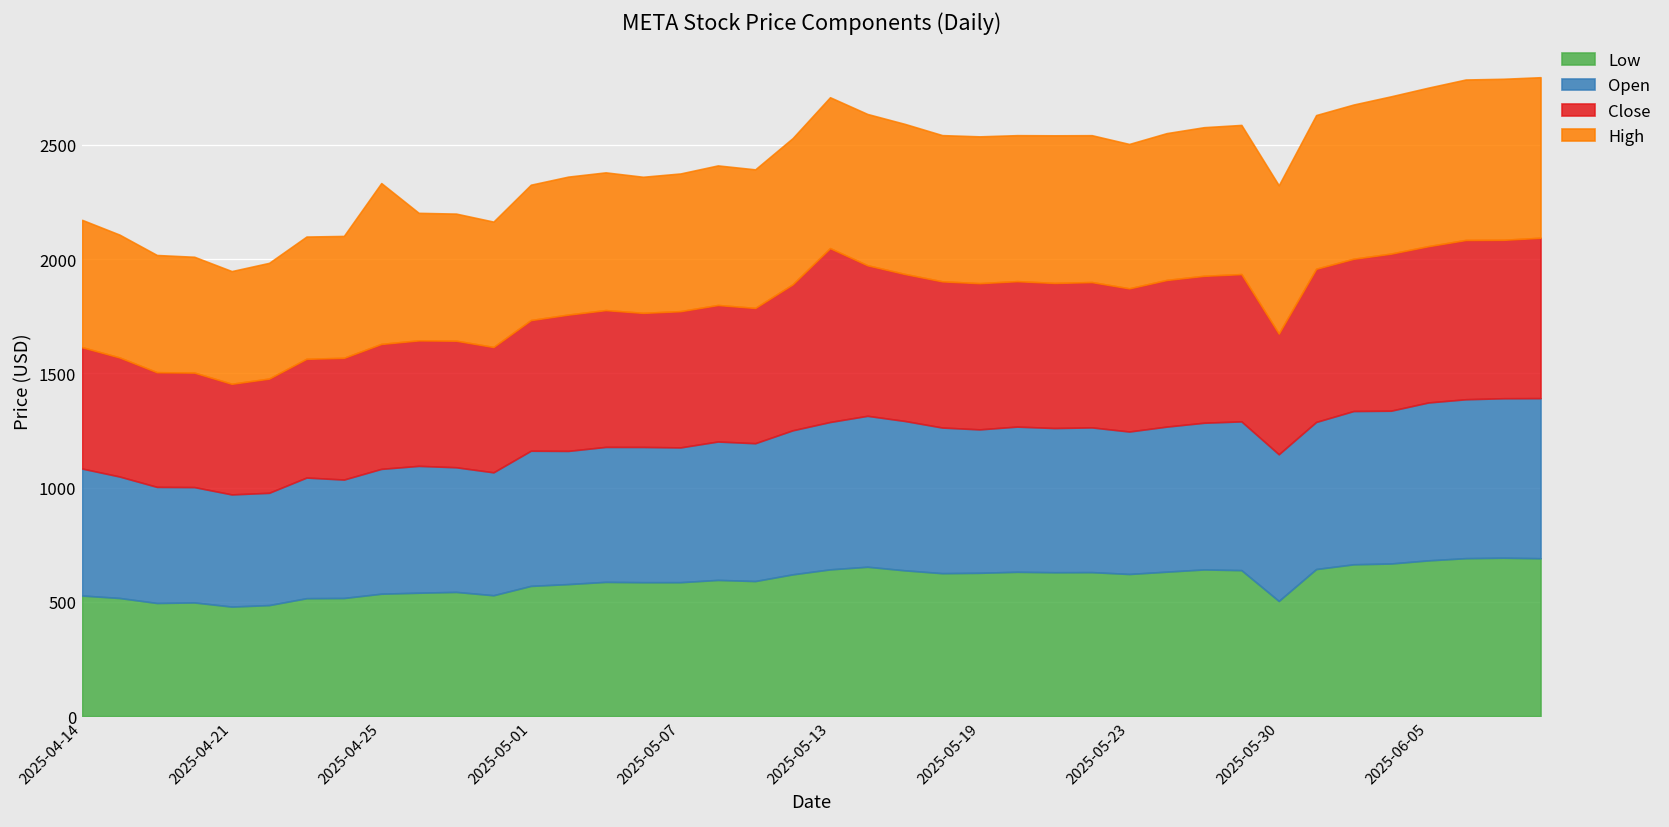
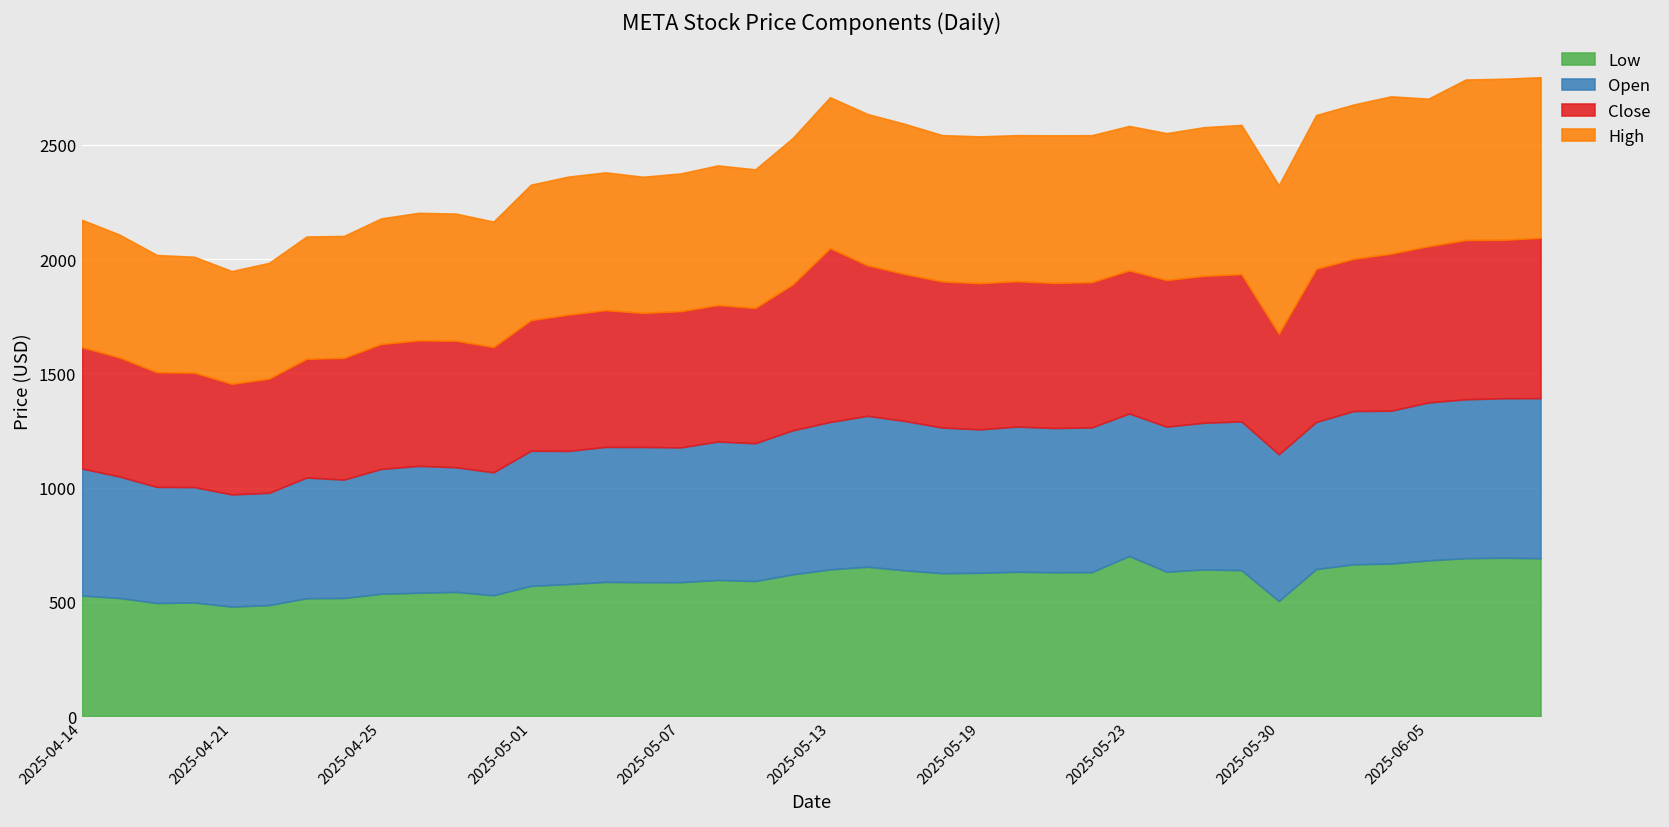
  {
    "Low": {
      "2025-04-14": 530,
      "2025-04-21": 480,
      "2025-04-25": 540,
      "2025-05-01": 570,
      "2025-05-07": 590,
      "2025-05-13": 640,
      "2025-05-19": 630,
-     "2025-05-23": 620,
+     "2025-05-23": 700,
      "2025-05-30": 500,
      "2025-06-05": 680
    },
    "Open": {
      "2025-04-14": 560,
      "2025-04-21": 490,
      "2025-04-25": 550,
      "2025-05-01": 590,
      "2025-05-07": 590,
      "2025-05-13": 650,
      "2025-05-19": 630,
      "2025-05-23": 620,
      "2025-05-30": 640,
      "2025-06-05": 690
    },
    "Close": {
      "2025-04-14": 530,
      "2025-04-21": 480,
      "2025-04-25": 550,
      "2025-05-01": 570,
      "2025-05-07": 600,
      "2025-05-13": 760,
      "2025-05-19": 640,
      "2025-05-23": 630,
      "2025-05-30": 530,
      "2025-06-05": 680
    },
    "High": {
      "2025-04-14": 560,
      "2025-04-21": 490,
-     "2025-04-25": 700,
+     "2025-04-25": 550,
      "2025-05-01": 590,
      "2025-05-07": 600,
      "2025-05-13": 660,
      "2025-05-19": 640,
      "2025-05-23": 630,
      "2025-05-30": 650,
-     "2025-06-05": 690
+     "2025-06-05": 650
    }
  }
